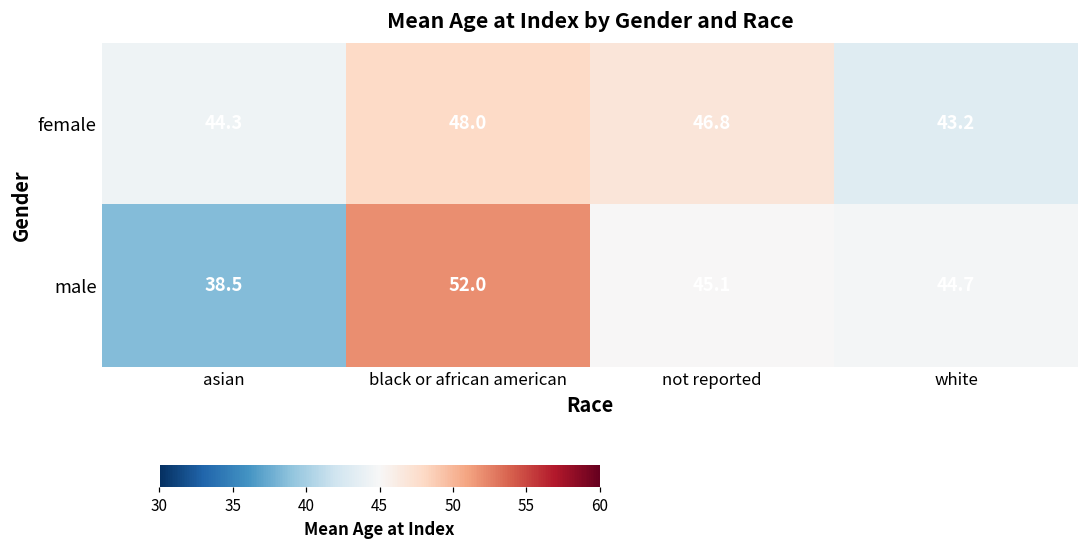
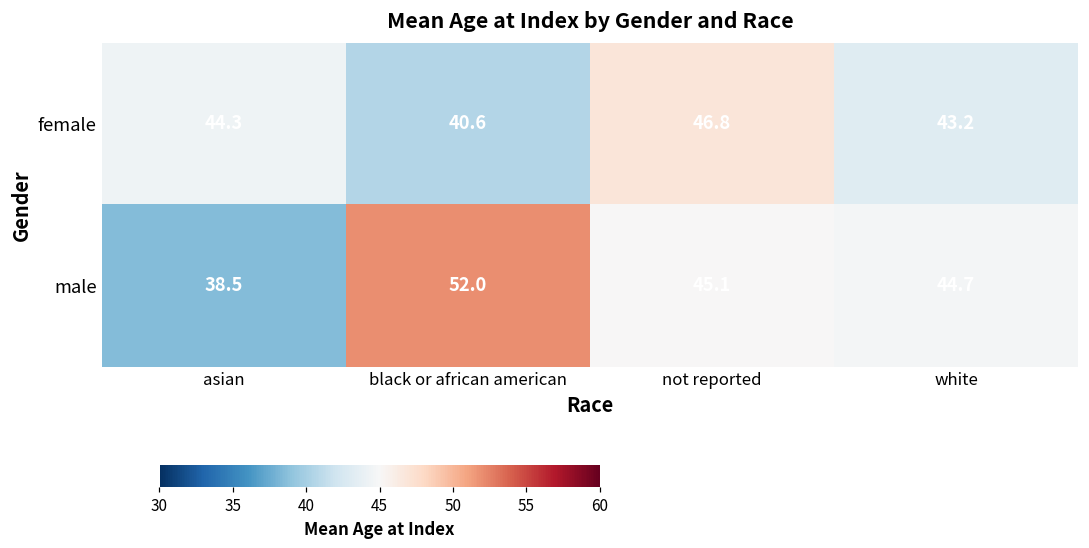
  {
    "female": {
-     "black or african american": 48.0
+     "black or african american": 40.6
    },
    "male": {
      "asian": 38.5,
      "black or african american": 52.0
    }
  }
